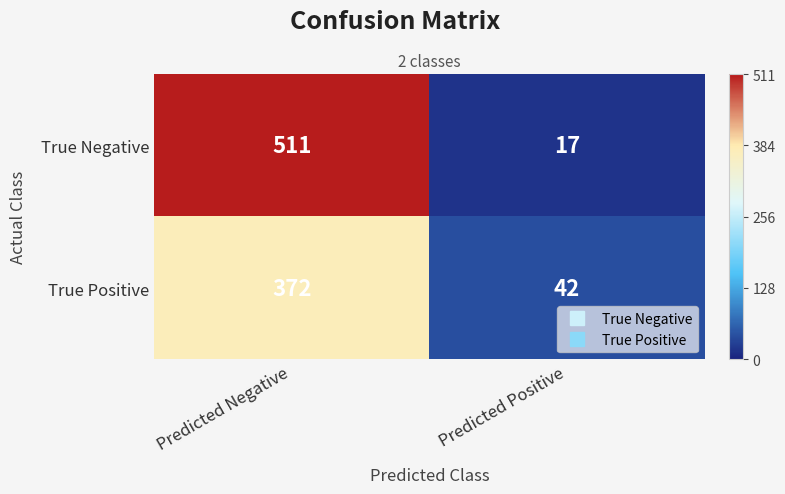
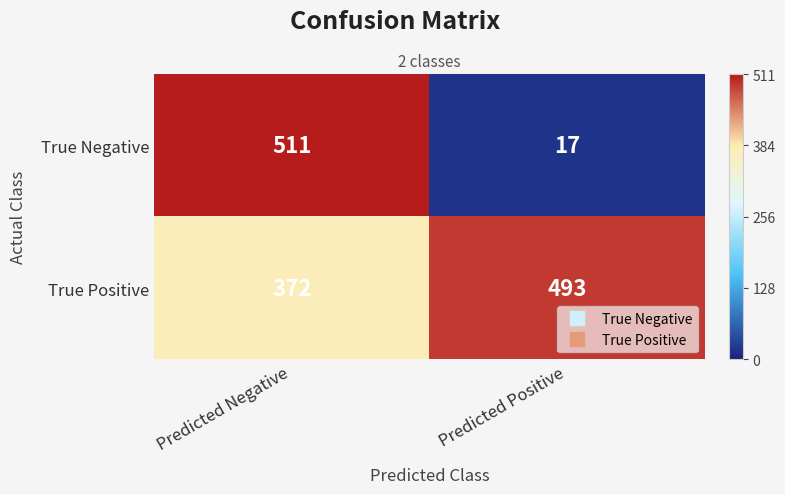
  {
    "True Negative": {
      "Predicted Negative": 511,
      "Predicted Positive": 17
    },
    "True Positive": {
      "Predicted Negative": 372,
-     "Predicted Positive": 42
+     "Predicted Positive": 493
    }
  }
